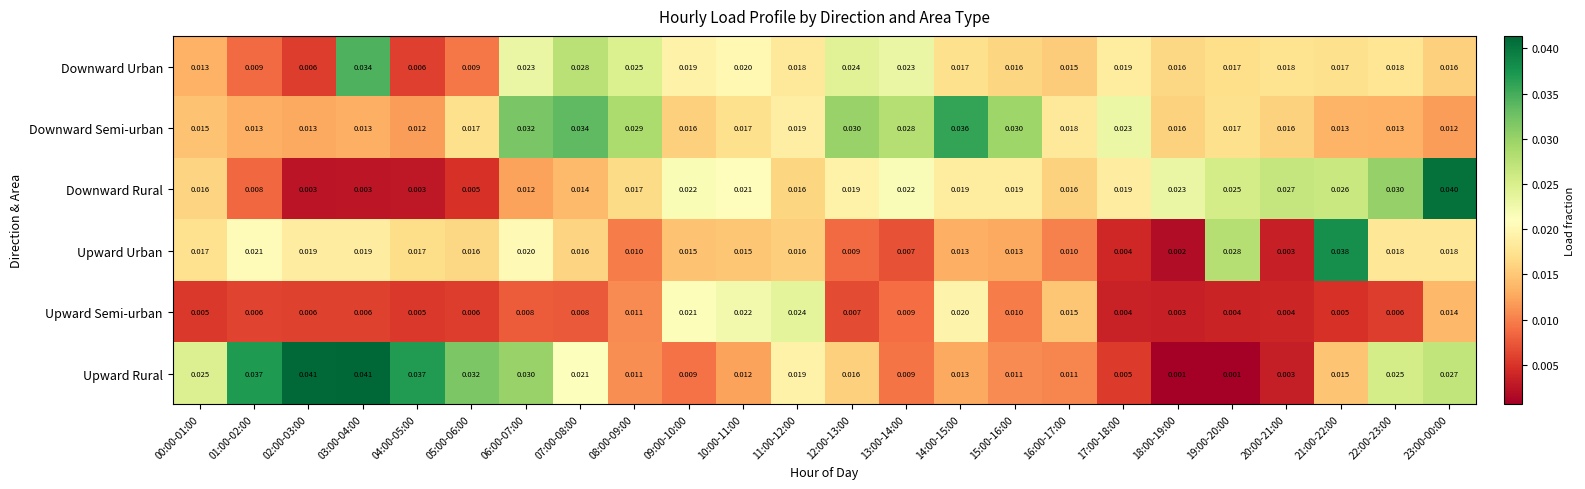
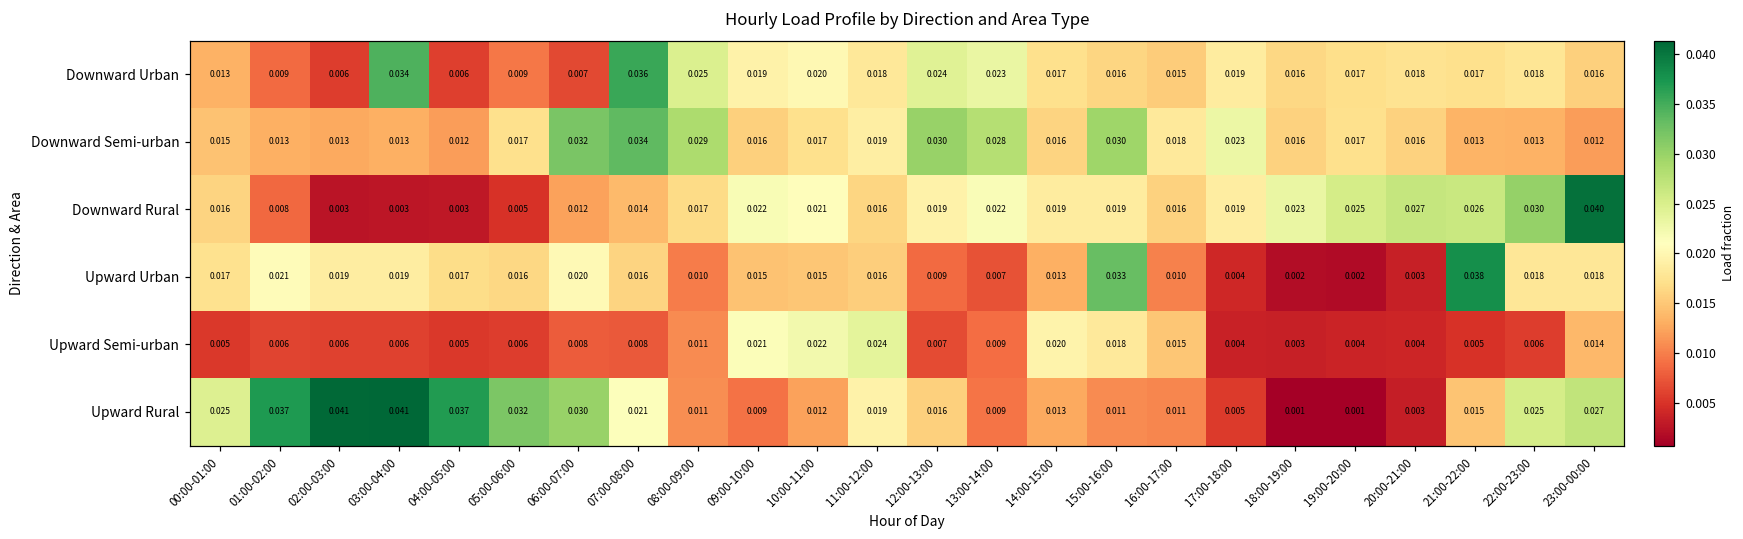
  {
    "Downward Urban": {
      "00:00-01:00": 0.013,
      "01:00-02:00": 0.009,
      "02:00-03:00": 0.006,
      "03:00-04:00": 0.034,
      "04:00-05:00": 0.006,
      "05:00-06:00": 0.009,
-     "06:00-07:00": 0.023,
-     "07:00-08:00": 0.028,
+     "06:00-07:00": 0.007,
+     "07:00-08:00": 0.036,
      "08:00-09:00": 0.025,
      "09:00-10:00": 0.019,
      "10:00-11:00": 0.020,
      "11:00-12:00": 0.018,
      "12:00-13:00": 0.024,
      "13:00-14:00": 0.023,
      "14:00-15:00": 0.017,
      "15:00-16:00": 0.016,
      "16:00-17:00": 0.015,
      "17:00-18:00": 0.019,
      "18:00-19:00": 0.016,
      "19:00-20:00": 0.017,
      "20:00-21:00": 0.018,
      "21:00-22:00": 0.017,
      "22:00-23:00": 0.018,
      "23:00-00:00": 0.016
    },
    "Downward Semi-urban": {
      "00:00-01:00": 0.015,
      "01:00-02:00": 0.013,
      "02:00-03:00": 0.013,
      "03:00-04:00": 0.013,
      "04:00-05:00": 0.012,
      "05:00-06:00": 0.017,
      "06:00-07:00": 0.032,
      "07:00-08:00": 0.034,
      "08:00-09:00": 0.029,
      "09:00-10:00": 0.016,
      "10:00-11:00": 0.017,
      "11:00-12:00": 0.019,
      "12:00-13:00": 0.030,
      "13:00-14:00": 0.028,
-     "14:00-15:00": 0.036,
+     "14:00-15:00": 0.016,
      "15:00-16:00": 0.030,
      "16:00-17:00": 0.018,
      "17:00-18:00": 0.023,
      "18:00-19:00": 0.016,
      "19:00-20:00": 0.017,
      "20:00-21:00": 0.016,
      "21:00-22:00": 0.013,
      "22:00-23:00": 0.013,
      "23:00-00:00": 0.012
    },
    "Downward Rural": {
      "00:00-01:00": 0.016,
      "01:00-02:00": 0.008,
      "02:00-03:00": 0.003,
      "03:00-04:00": 0.003,
      "04:00-05:00": 0.003,
      "05:00-06:00": 0.005,
      "06:00-07:00": 0.012,
      "07:00-08:00": 0.014,
      "08:00-09:00": 0.017,
      "09:00-10:00": 0.022,
      "10:00-11:00": 0.021,
      "11:00-12:00": 0.016,
      "12:00-13:00": 0.019,
      "13:00-14:00": 0.022,
      "14:00-15:00": 0.019,
      "15:00-16:00": 0.019,
      "16:00-17:00": 0.016,
      "17:00-18:00": 0.019,
      "18:00-19:00": 0.023,
      "19:00-20:00": 0.025,
      "20:00-21:00": 0.027,
      "21:00-22:00": 0.026,
      "22:00-23:00": 0.030,
      "23:00-00:00": 0.040
    },
    "Upward Urban": {
      "00:00-01:00": 0.017,
      "01:00-02:00": 0.021,
      "02:00-03:00": 0.019,
      "03:00-04:00": 0.019,
      "04:00-05:00": 0.017,
      "05:00-06:00": 0.016,
      "06:00-07:00": 0.020,
      "07:00-08:00": 0.016,
      "08:00-09:00": 0.010,
      "09:00-10:00": 0.015,
      "10:00-11:00": 0.015,
      "11:00-12:00": 0.016,
      "12:00-13:00": 0.009,
      "13:00-14:00": 0.007,
      "14:00-15:00": 0.013,
-     "15:00-16:00": 0.013,
+     "15:00-16:00": 0.033,
      "16:00-17:00": 0.010,
      "17:00-18:00": 0.004,
      "18:00-19:00": 0.002,
-     "19:00-20:00": 0.028,
+     "19:00-20:00": 0.002,
      "20:00-21:00": 0.003,
      "21:00-22:00": 0.038,
      "22:00-23:00": 0.018,
      "23:00-00:00": 0.018
    },
    "Upward Semi-urban": {
      "00:00-01:00": 0.005,
      "01:00-02:00": 0.006,
      "02:00-03:00": 0.006,
      "03:00-04:00": 0.006,
      "04:00-05:00": 0.005,
      "05:00-06:00": 0.006,
      "06:00-07:00": 0.008,
      "07:00-08:00": 0.008,
      "08:00-09:00": 0.011,
      "09:00-10:00": 0.021,
      "10:00-11:00": 0.022,
      "11:00-12:00": 0.024,
      "12:00-13:00": 0.007,
      "13:00-14:00": 0.009,
      "14:00-15:00": 0.020,
-     "15:00-16:00": 0.010,
+     "15:00-16:00": 0.018,
      "16:00-17:00": 0.015,
      "17:00-18:00": 0.004,
      "18:00-19:00": 0.003,
      "19:00-20:00": 0.004,
      "20:00-21:00": 0.004,
      "21:00-22:00": 0.005,
      "22:00-23:00": 0.006,
      "23:00-00:00": 0.014
    },
    "Upward Rural": {
      "00:00-01:00": 0.025,
      "01:00-02:00": 0.037,
      "02:00-03:00": 0.041,
      "03:00-04:00": 0.041,
      "04:00-05:00": 0.037,
      "05:00-06:00": 0.032,
      "06:00-07:00": 0.030,
      "07:00-08:00": 0.021,
      "08:00-09:00": 0.011,
      "09:00-10:00": 0.009,
      "10:00-11:00": 0.012,
      "11:00-12:00": 0.019,
      "12:00-13:00": 0.016,
      "13:00-14:00": 0.009,
      "14:00-15:00": 0.013,
      "15:00-16:00": 0.011,
      "16:00-17:00": 0.011,
      "17:00-18:00": 0.005,
      "18:00-19:00": 0.001,
      "19:00-20:00": 0.001,
      "20:00-21:00": 0.003,
      "21:00-22:00": 0.015,
      "22:00-23:00": 0.025,
      "23:00-00:00": 0.027
    }
  }
